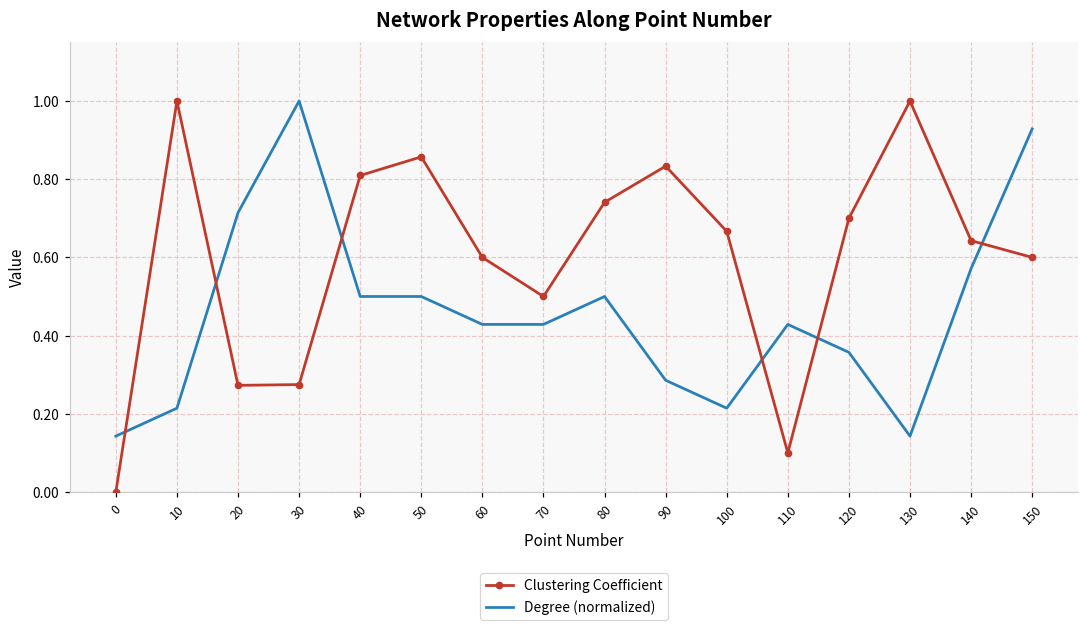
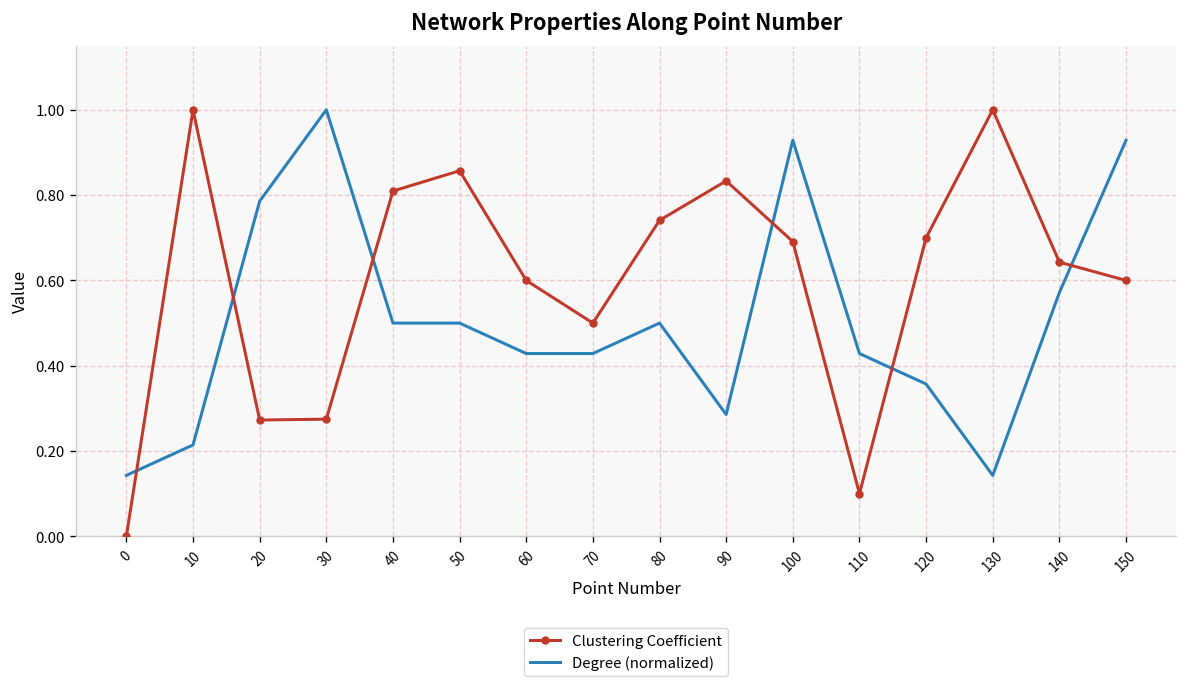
  {
    "Clustering Coefficient": {
      "0": 0.00,
      "10": 1.00,
      "20": 0.27,
      "30": 0.27,
      "40": 0.81,
      "50": 0.86,
      "60": 0.60,
      "70": 0.50,
      "80": 0.74,
      "90": 0.83,
-     "100": 0.67,
+     "100": 0.69,
      "110": 0.10,
      "120": 0.70,
      "130": 1.00,
      "140": 0.64,
      "150": 0.60
    },
    "Degree (normalized)": {
      "0": 0.14,
      "10": 0.21,
-     "20": 0.71,
+     "20": 0.79,
      "30": 1.00,
      "40": 0.50,
      "50": 0.50,
      "60": 0.43,
      "70": 0.43,
      "80": 0.50,
      "90": 0.29,
-     "100": 0.21,
+     "100": 0.93,
      "110": 0.43,
      "120": 0.36,
      "130": 0.14,
      "140": 0.57,
      "150": 0.93
    }
  }
